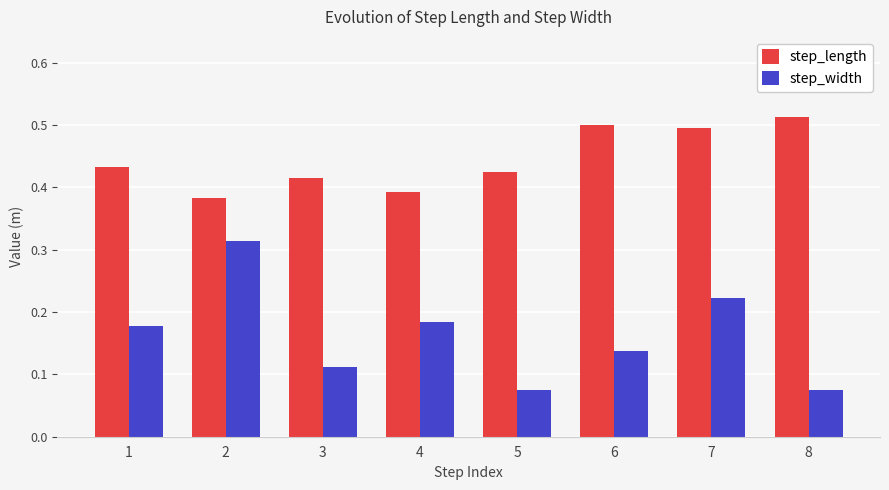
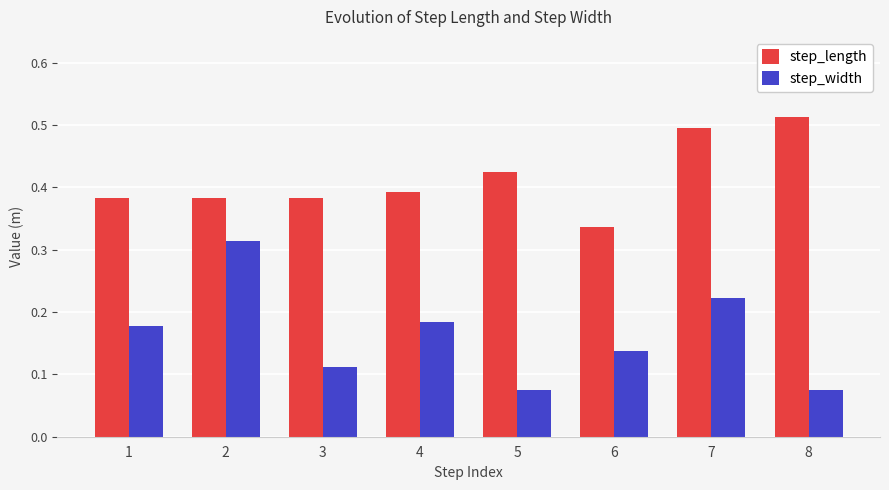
  {
    "step_length": {
-     "1": 0.43,
+     "1": 0.38,
      "2": 0.38,
-     "3": 0.41,
+     "3": 0.38,
      "4": 0.39,
      "5": 0.43,
-     "6": 0.50,
+     "6": 0.34,
      "7": 0.49,
      "8": 0.51
    },
    "step_width": {
      "1": 0.18,
      "2": 0.31,
      "3": 0.11,
      "4": 0.18,
      "5": 0.07,
      "6": 0.14,
      "7": 0.22,
      "8": 0.07
    }
  }
